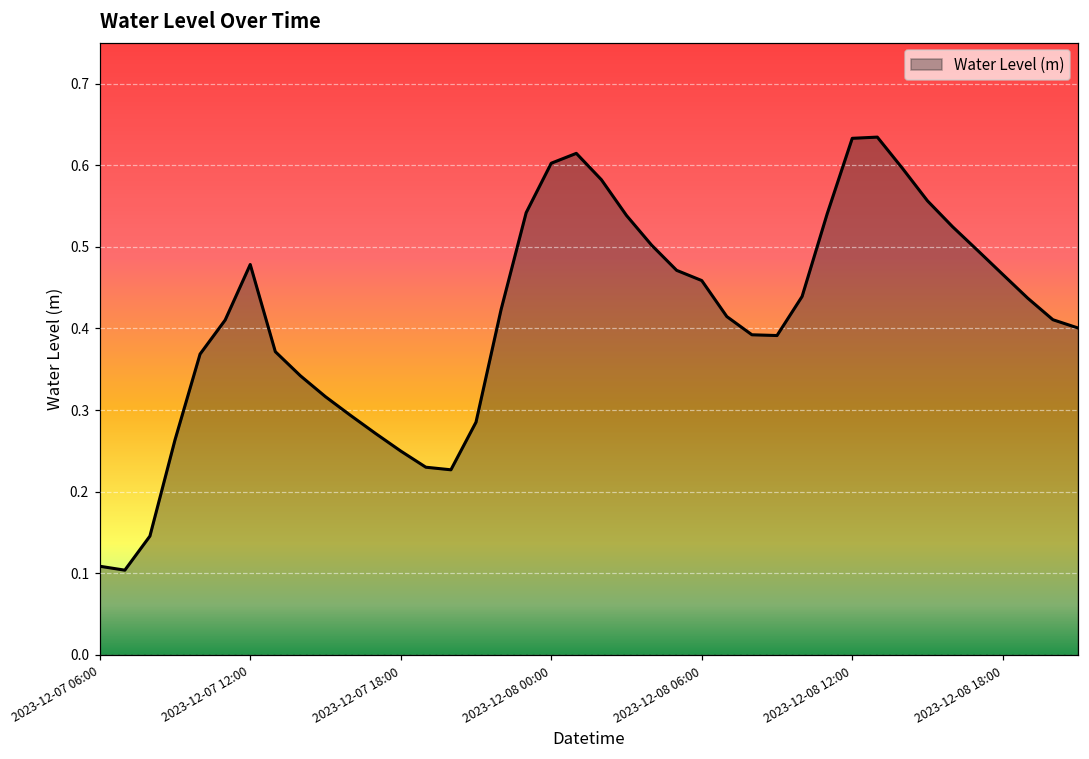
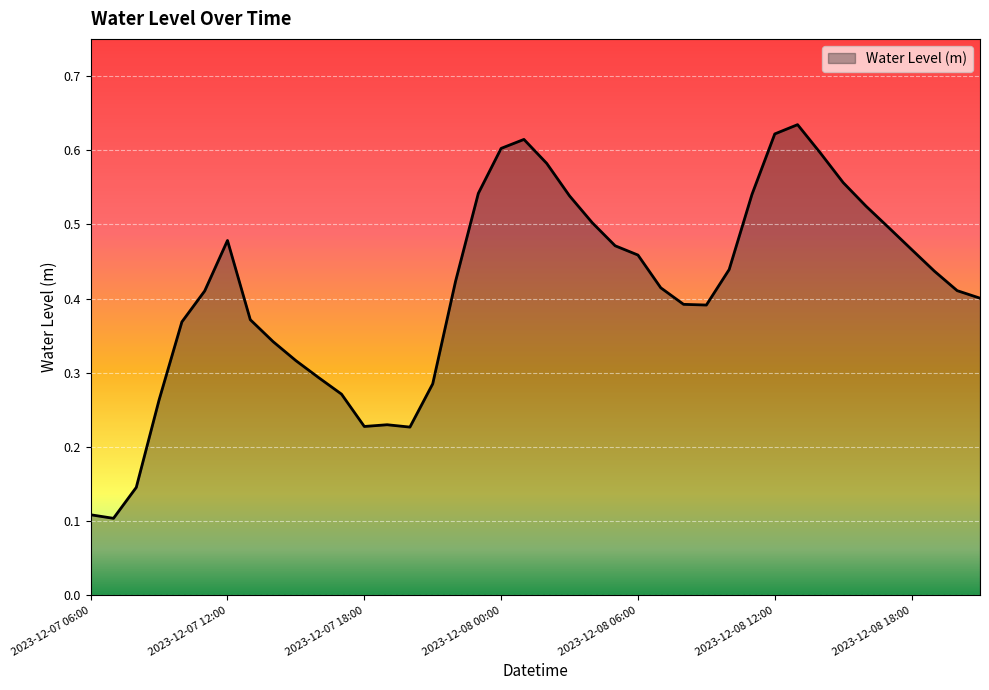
  {
    "2023-12-07 06:00": 0.11,
    "2023-12-07 12:00": 0.48,
-   "2023-12-07 18:00": 0.25,
+   "2023-12-07 18:00": 0.23,
    "2023-12-08 00:00": 0.60,
    "2023-12-08 06:00": 0.46,
-   "2023-12-08 12:00": 0.63,
+   "2023-12-08 12:00": 0.62,
    "2023-12-08 18:00": 0.47
  }
